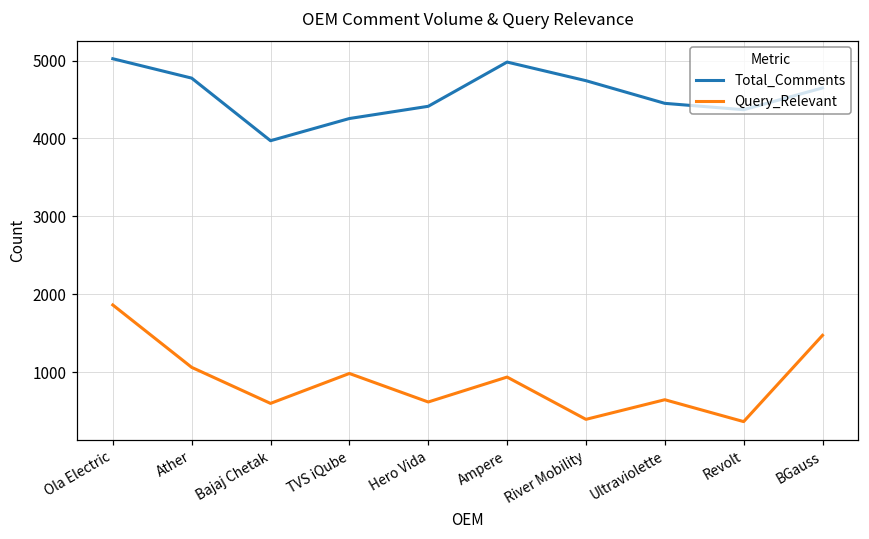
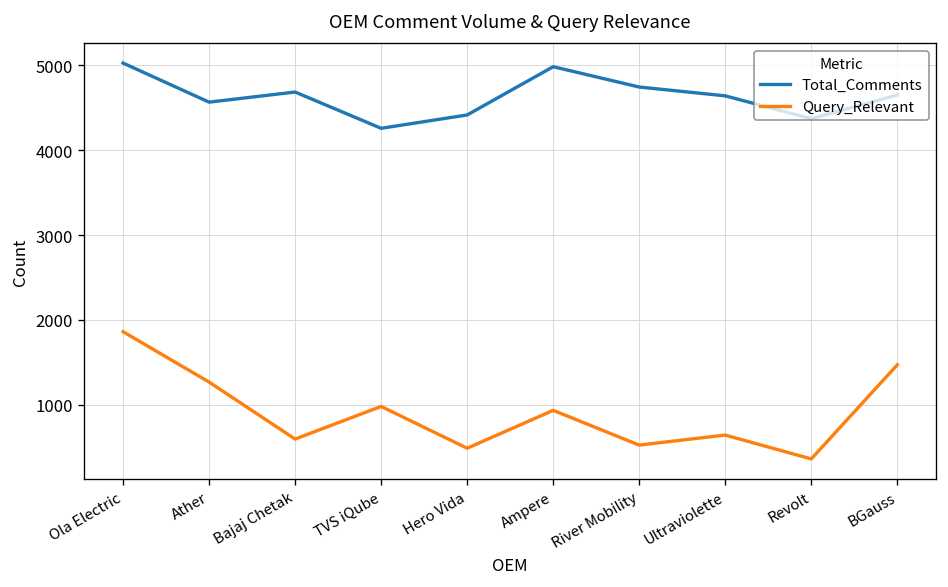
  {
    "Total_Comments": {
      "Ola Electric": 5000,
-     "Ather": 4800,
-     "Bajaj Chetak": 4000,
+     "Ather": 4600,
+     "Bajaj Chetak": 4700,
      "TVS iQube": 4300,
      "Hero Vida": 4400,
      "Ampere": 5000,
      "River Mobility": 4700,
-     "Ultraviolette": 4500
+     "Ultraviolette": 4600
    },
    "Query_Relevant": {
      "Ola Electric": 1900,
-     "Ather": 1100,
+     "Ather": 1300,
      "Bajaj Chetak": 600,
      "TVS iQube": 1000,
-     "Hero Vida": 600,
+     "Hero Vida": 500,
      "Ampere": 900,
-     "River Mobility": 400,
+     "River Mobility": 500,
      "Ultraviolette": 600,
      "Revolt": 400,
      "BGauss": 1500
    }
  }
